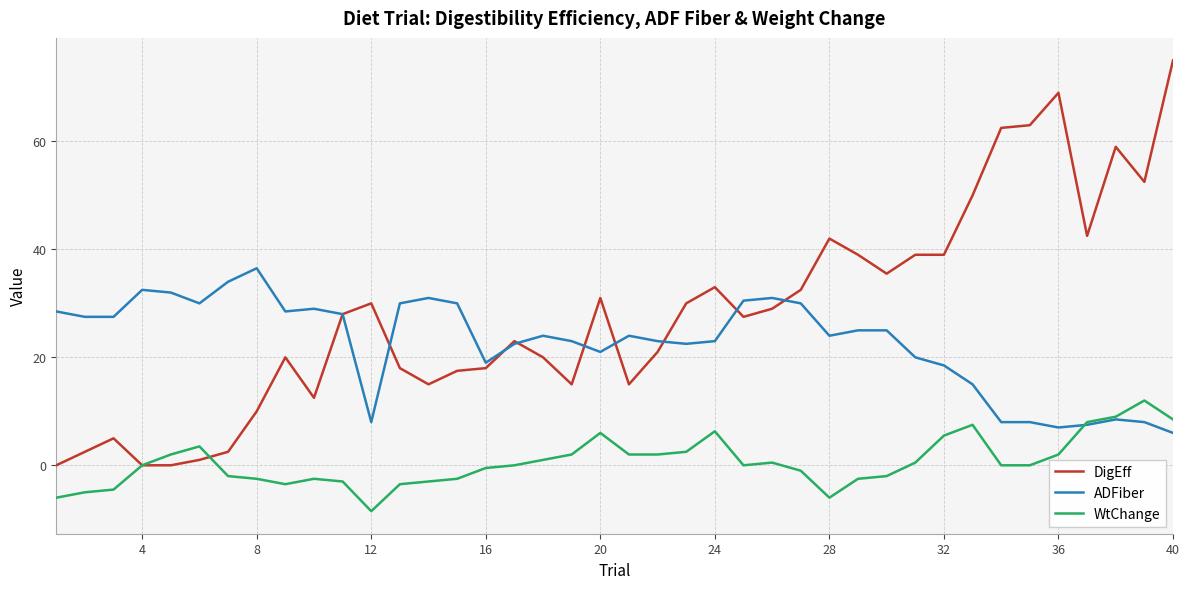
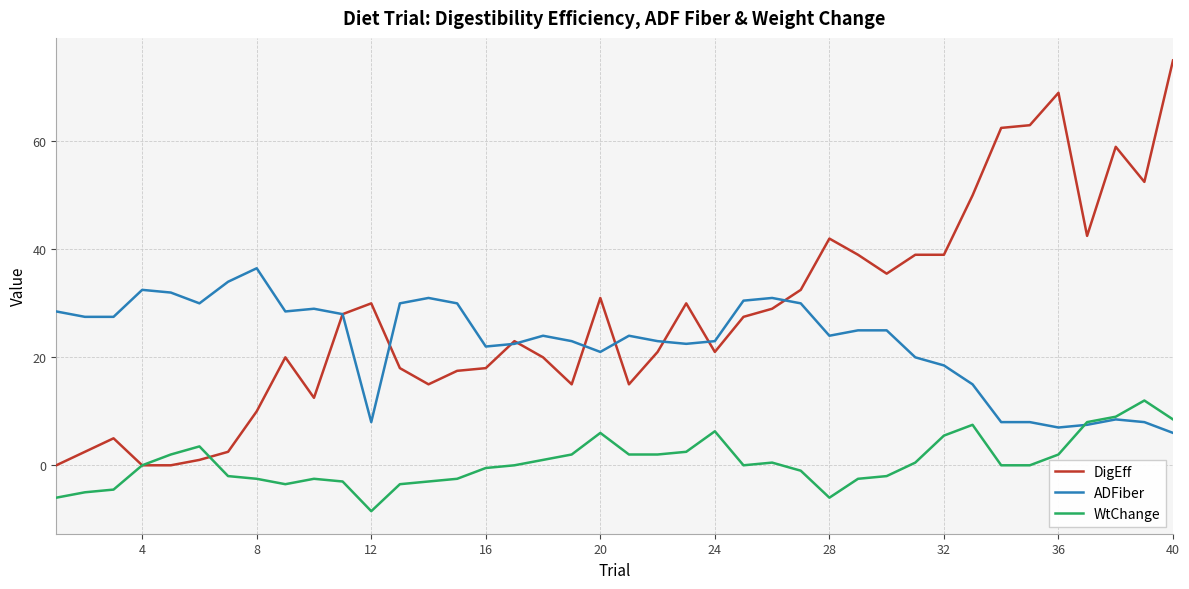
  {
    "DigEff": {
      "8": 10,
      "12": 30,
      "16": 18,
      "20": 31,
-     "24": 33,
+     "24": 21,
      "28": 42,
      "32": 39,
      "36": 69,
      "40": 75
    },
    "ADFiber": {
      "4": 33,
      "8": 37,
      "12": 8,
-     "16": 19,
+     "16": 22,
      "20": 21,
      "24": 23,
      "28": 24,
      "32": 19,
      "36": 7,
      "40": 6
    },
    "WtChange": {
      "8": -3,
      "12": -9,
      "16": -1,
      "20": 6,
      "24": 6,
      "28": -6,
      "32": 6,
      "36": 2,
      "40": 9
    }
  }
